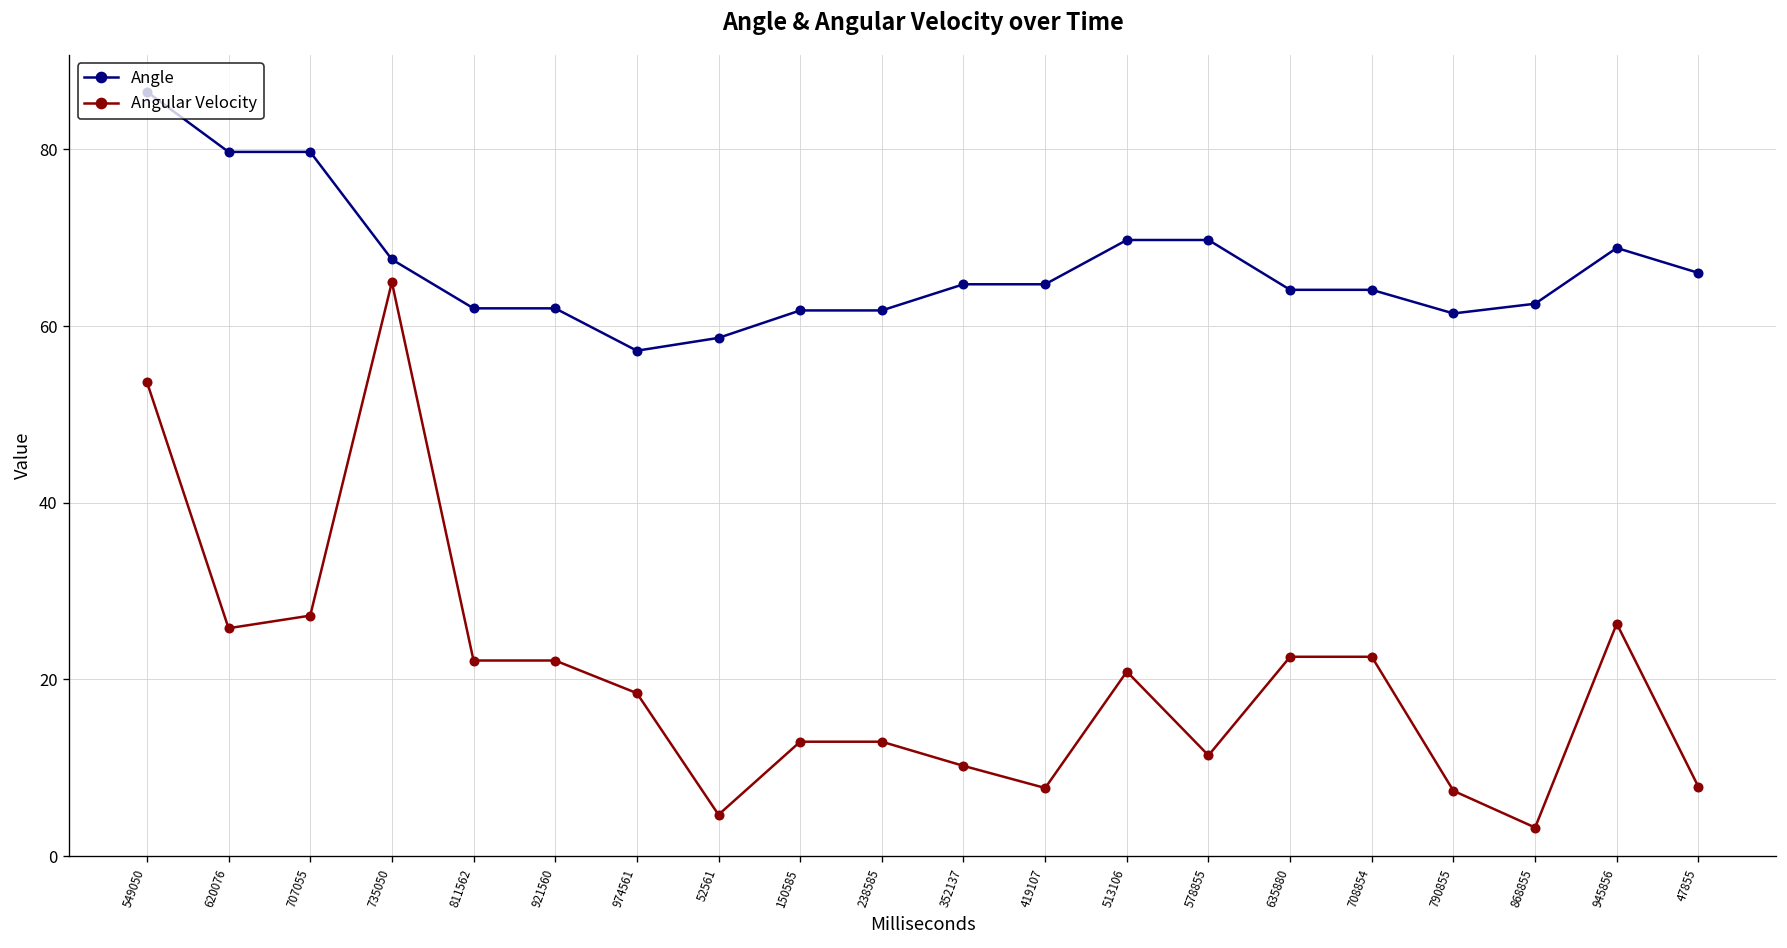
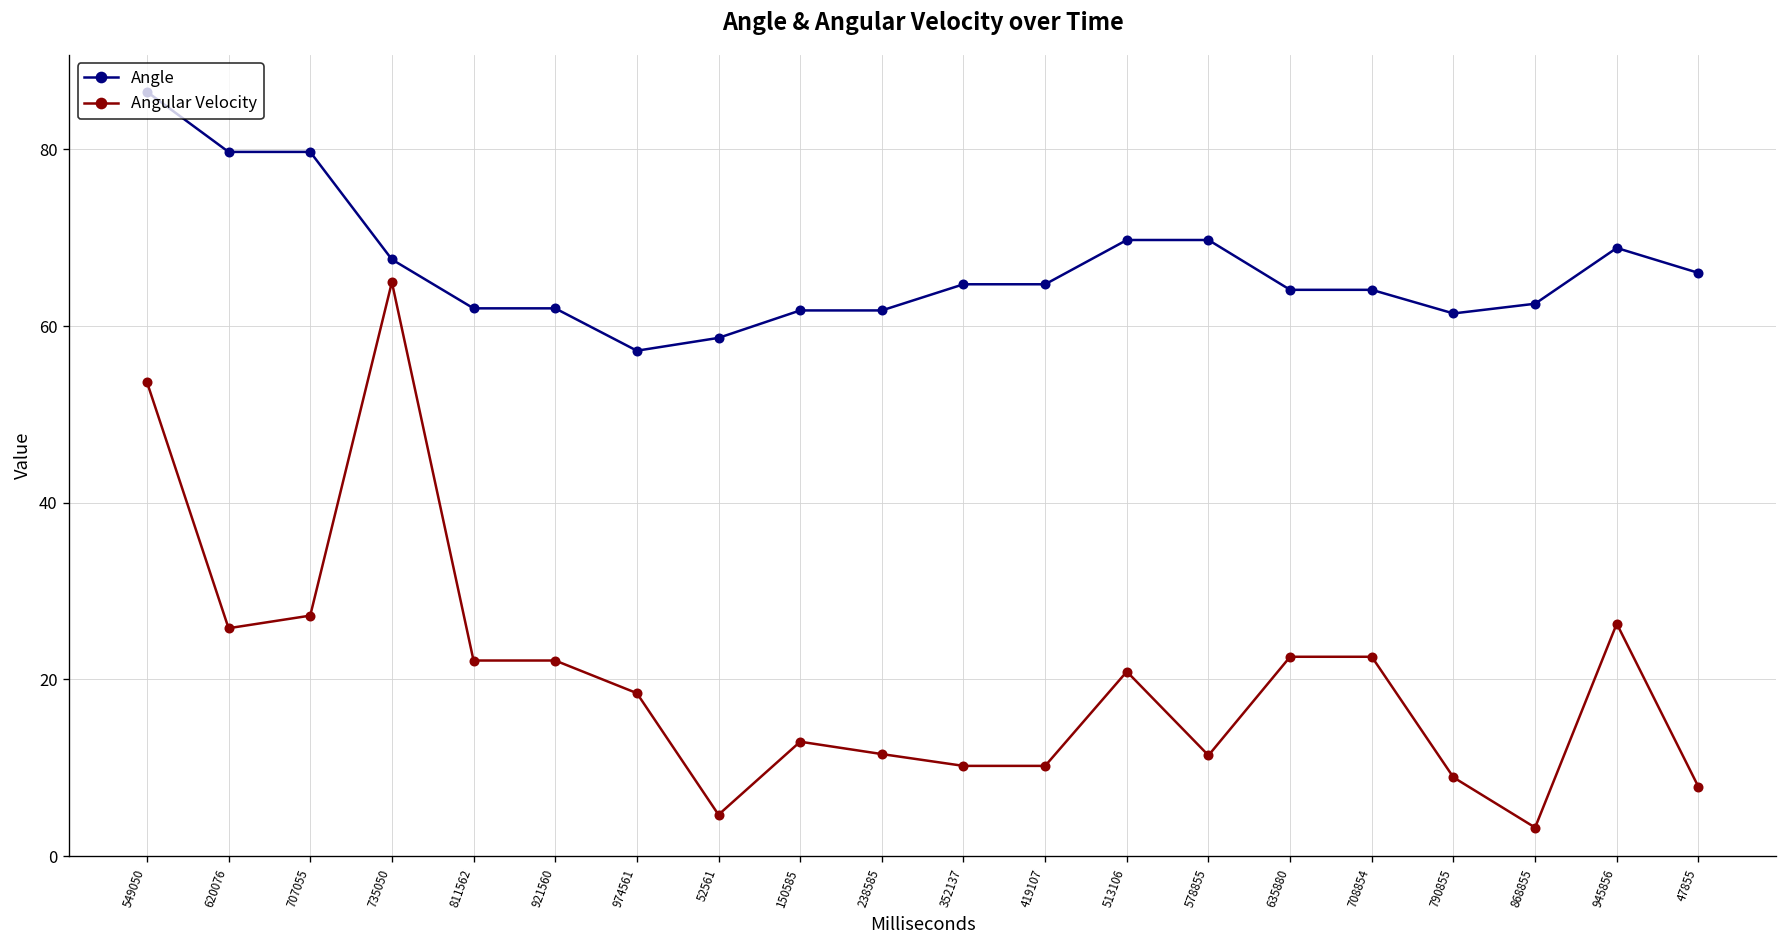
  {
    "Angle": {
      "620076": 80,
      "707055": 80,
      "735050": 68,
      "811562": 62,
      "921560": 62,
      "974561": 57,
      "52561": 59,
      "150585": 62,
      "238585": 62,
      "352137": 65,
      "419107": 65,
      "513106": 70,
      "578855": 70,
      "635880": 64,
      "708854": 64,
      "790855": 61,
      "868855": 63,
      "945856": 69,
      "47855": 66
    },
    "Angular Velocity": {
      "549050": 54,
      "620076": 26,
      "707055": 27,
      "735050": 65,
      "811562": 22,
      "921560": 22,
      "974561": 18,
      "52561": 5,
      "150585": 13,
-     "238585": 13,
+     "238585": 12,
      "352137": 10,
-     "419107": 8,
+     "419107": 10,
      "513106": 21,
      "578855": 11,
      "635880": 23,
      "708854": 23,
-     "790855": 7,
+     "790855": 9,
      "868855": 3,
      "945856": 26,
      "47855": 8
    }
  }
